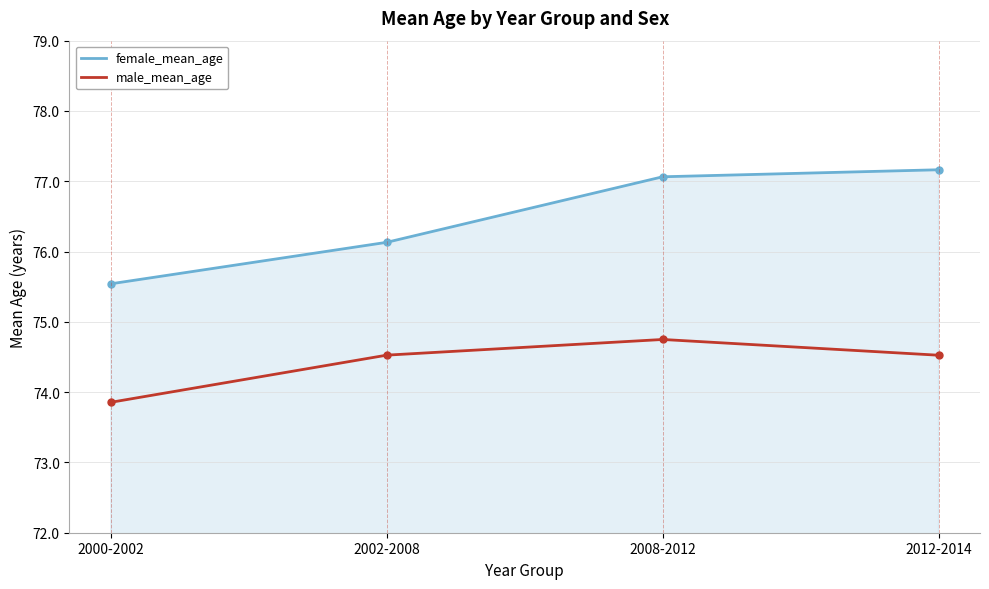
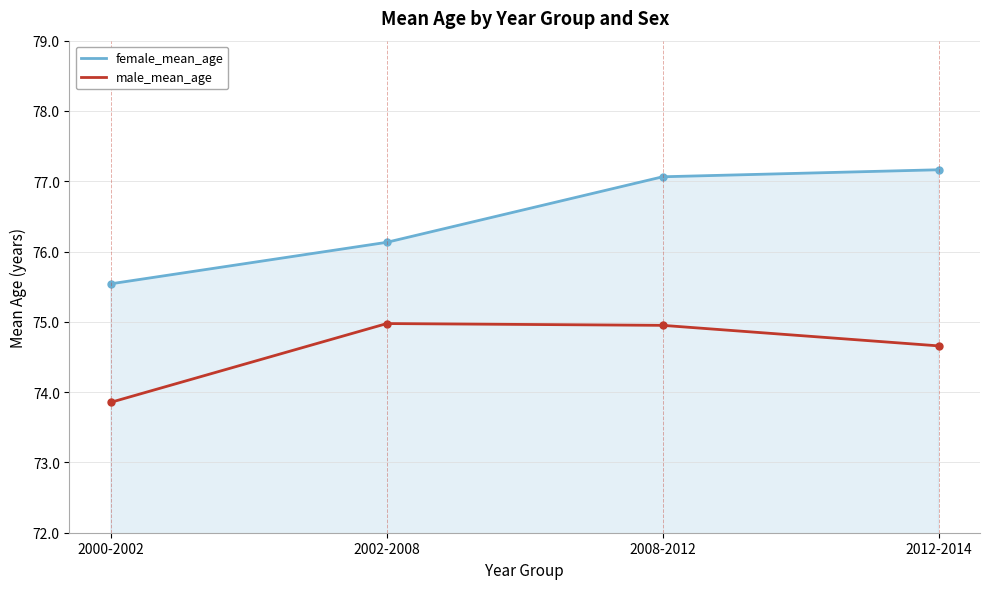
  {
    "female_mean_age": {
      "2000-2002": 75.5,
      "2002-2008": 76.1,
      "2008-2012": 77.1,
      "2012-2014": 77.2
    },
    "male_mean_age": {
      "2000-2002": 73.9,
-     "2002-2008": 74.5,
-     "2008-2012": 74.7,
-     "2012-2014": 74.5
+     "2002-2008": 75.0,
+     "2008-2012": 75.0,
+     "2012-2014": 74.7
    }
  }
